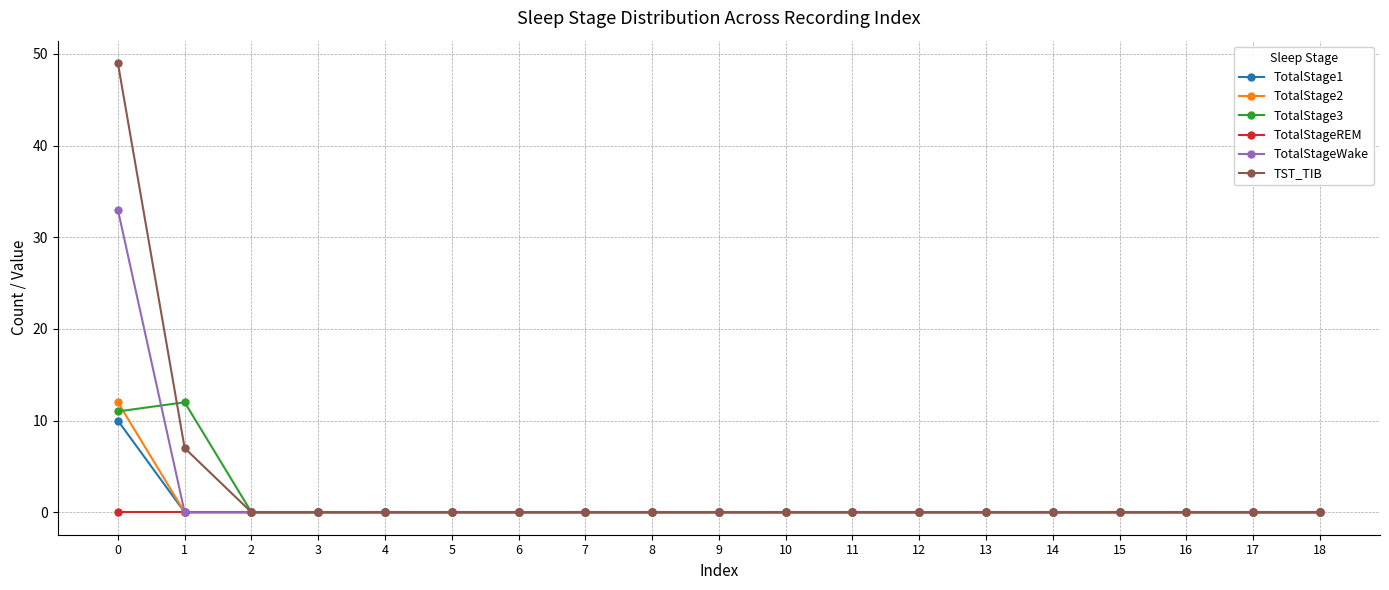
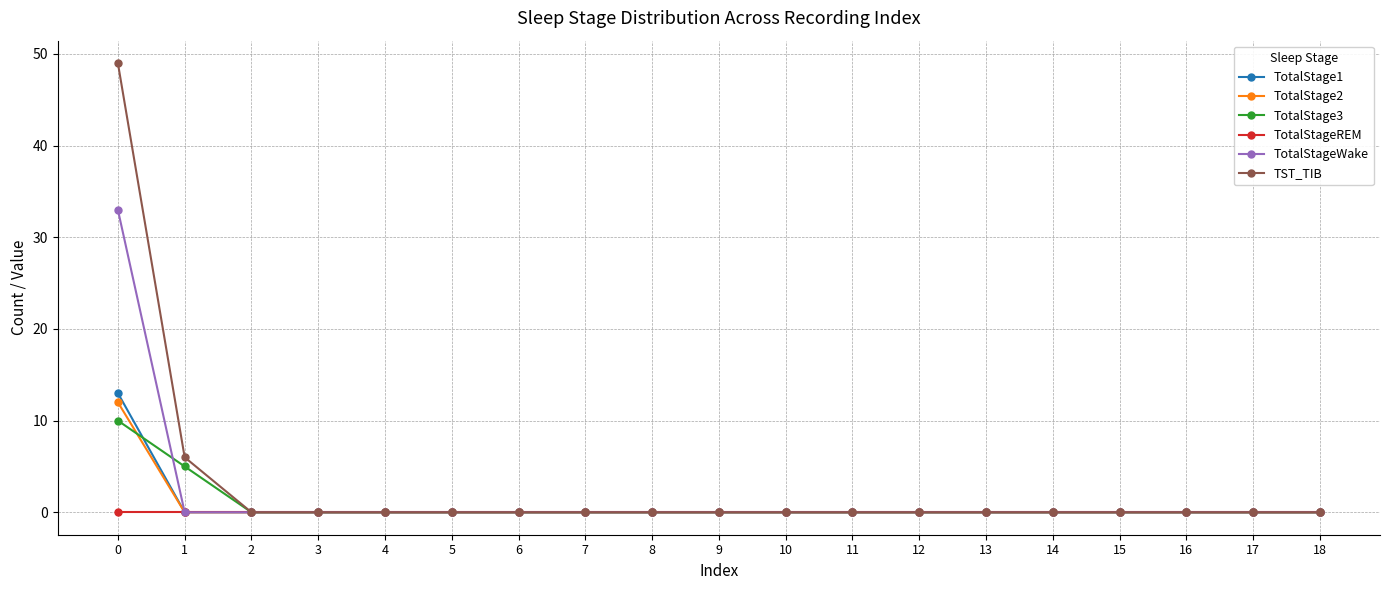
  {
    "TotalStage1": {
-     "0": 10
+     "0": 13
    },
    "TotalStage2": {
      "0": 12
    },
    "TotalStage3": {
-     "0": 11,
-     "1": 12
+     "0": 10,
+     "1": 5
    },
    "TotalStageREM": {
      "0": 0
    },
    "TotalStageWake": {
      "0": 33
    },
    "TST_TIB": {
      "0": 49,
-     "1": 7
+     "1": 6
    }
  }
